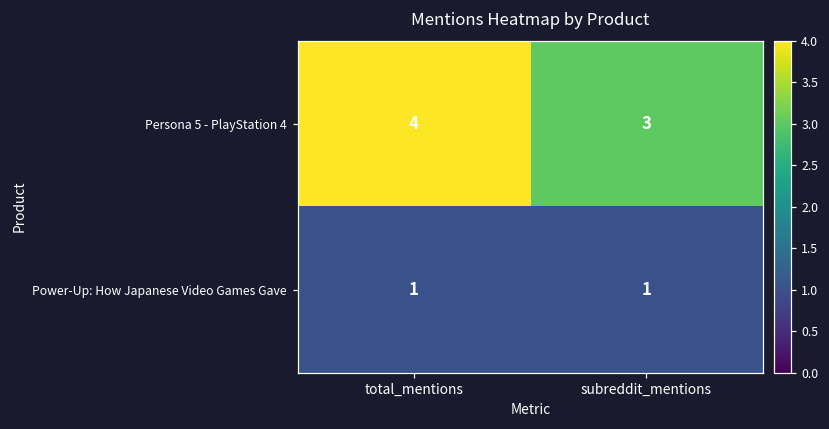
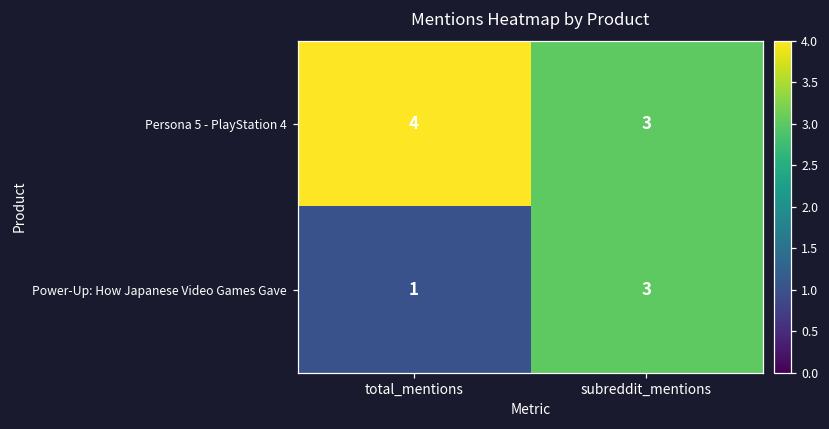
  {
    "Persona 5 - PlayStation 4": {
      "total_mentions": 4,
      "subreddit_mentions": 3
    },
    "Power-Up: How Japanese Video Games Gave": {
      "total_mentions": 1,
-     "subreddit_mentions": 1
+     "subreddit_mentions": 3
    }
  }
